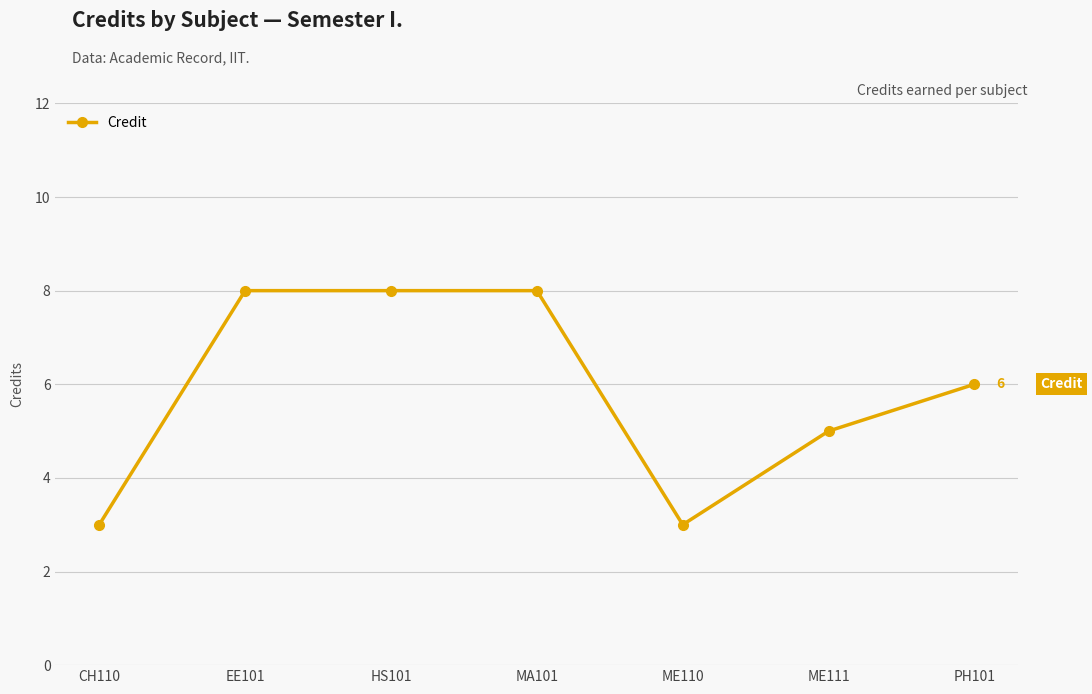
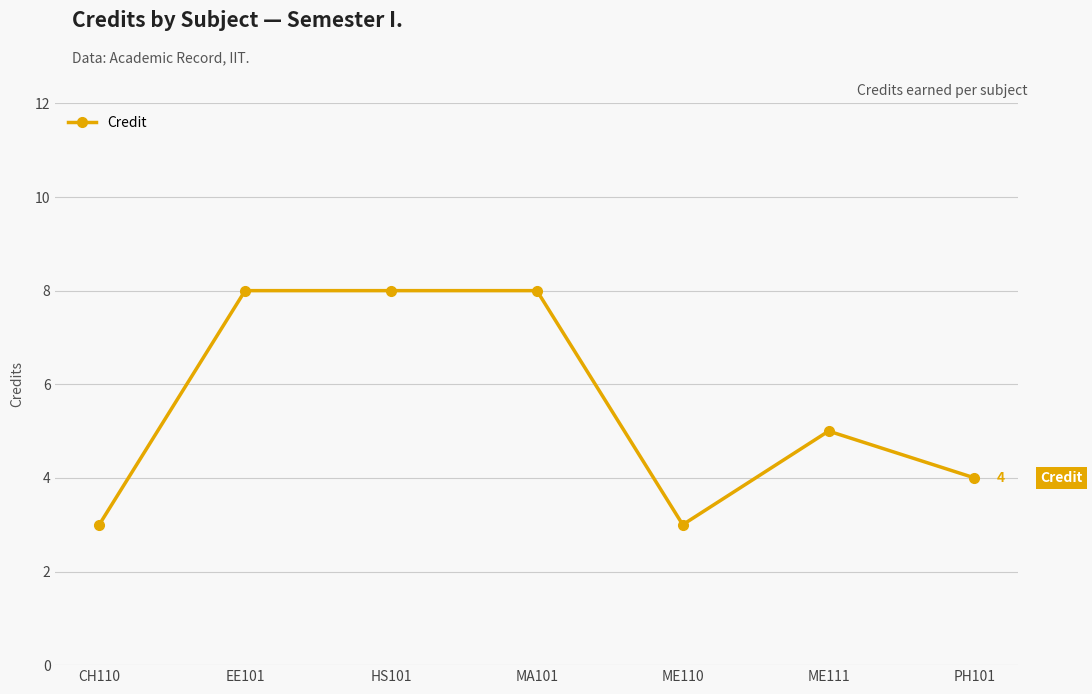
  {
-   "PH101": 6
+   "PH101": 4
  }
